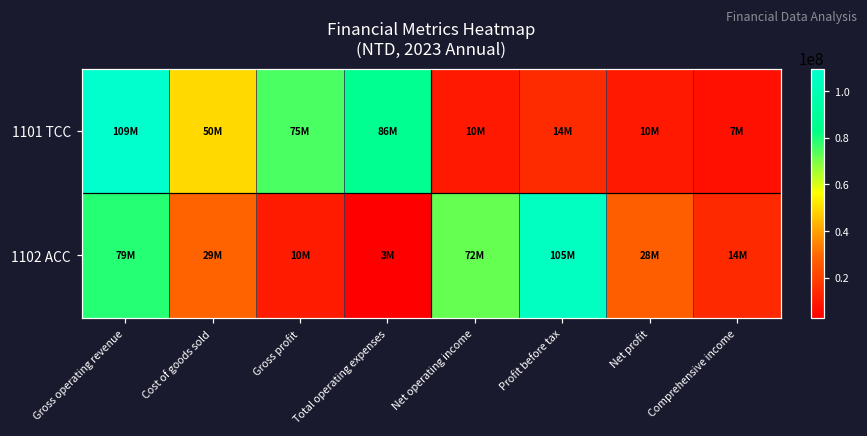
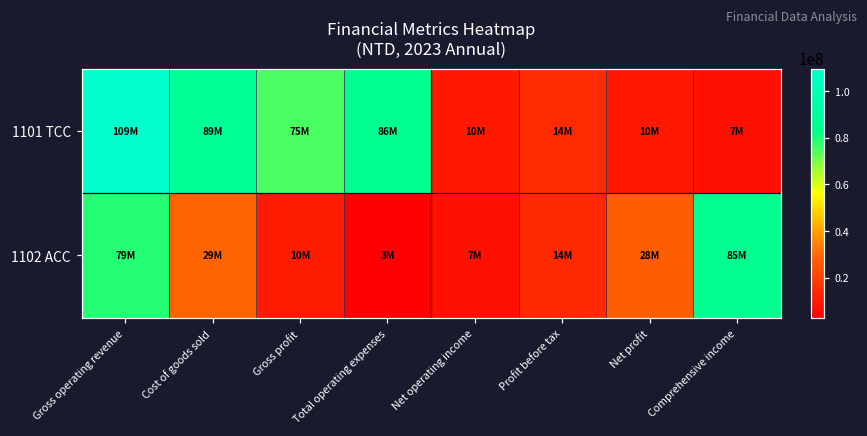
  {
    "1101 TCC": {
      "Gross operating revenue": "109M",
-     "Cost of goods sold": "50M",
+     "Cost of goods sold": "89M",
      "Gross profit": "75M",
      "Total operating expenses": "86M",
      "Net operating income": "10M",
      "Profit before tax": "14M",
      "Net profit": "10M",
      "Comprehensive income": "7M"
    },
    "1102 ACC": {
      "Gross operating revenue": "79M",
      "Cost of goods sold": "29M",
      "Gross profit": "10M",
      "Total operating expenses": "3M",
-     "Net operating income": "72M",
-     "Profit before tax": "105M",
+     "Net operating income": "7M",
+     "Profit before tax": "14M",
      "Net profit": "28M",
-     "Comprehensive income": "14M"
+     "Comprehensive income": "85M"
    }
  }
